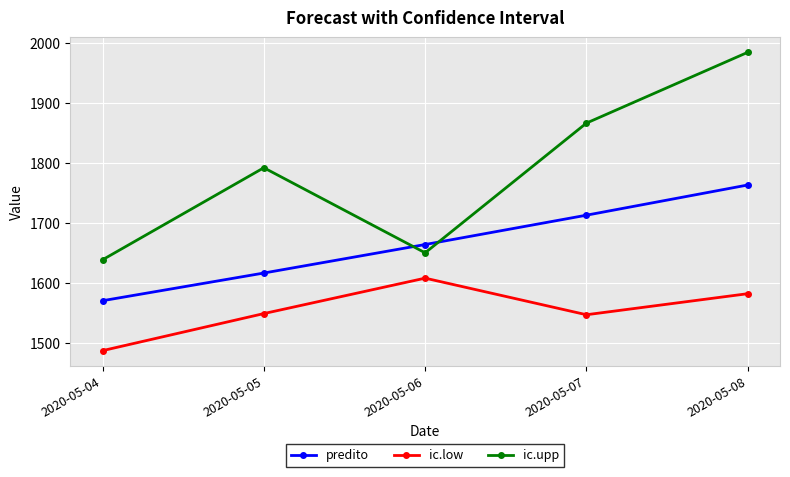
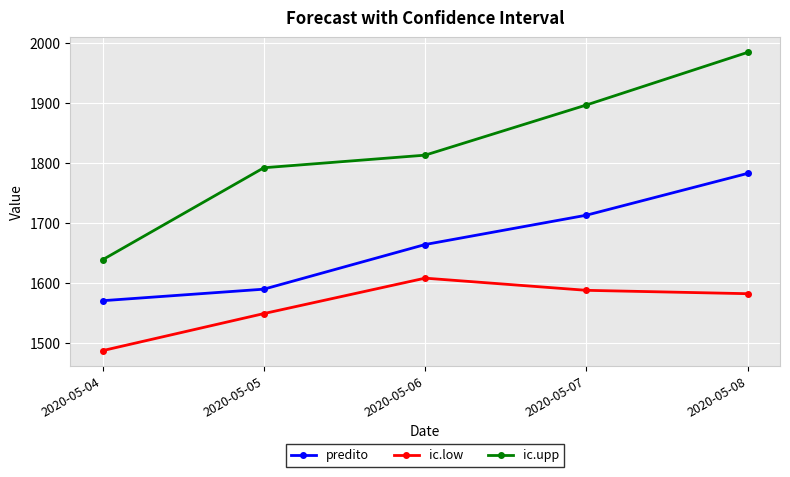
  {
    "predito": {
      "2020-05-04": 1570,
-     "2020-05-05": 1620,
+     "2020-05-05": 1590,
      "2020-05-06": 1660,
      "2020-05-07": 1710,
-     "2020-05-08": 1760
+     "2020-05-08": 1780
    },
    "ic.low": {
      "2020-05-04": 1490,
      "2020-05-05": 1550,
      "2020-05-06": 1610,
-     "2020-05-07": 1550,
+     "2020-05-07": 1590,
      "2020-05-08": 1580
    },
    "ic.upp": {
      "2020-05-04": 1640,
      "2020-05-05": 1790,
-     "2020-05-06": 1650,
-     "2020-05-07": 1870,
+     "2020-05-06": 1810,
+     "2020-05-07": 1900,
      "2020-05-08": 1980
    }
  }
